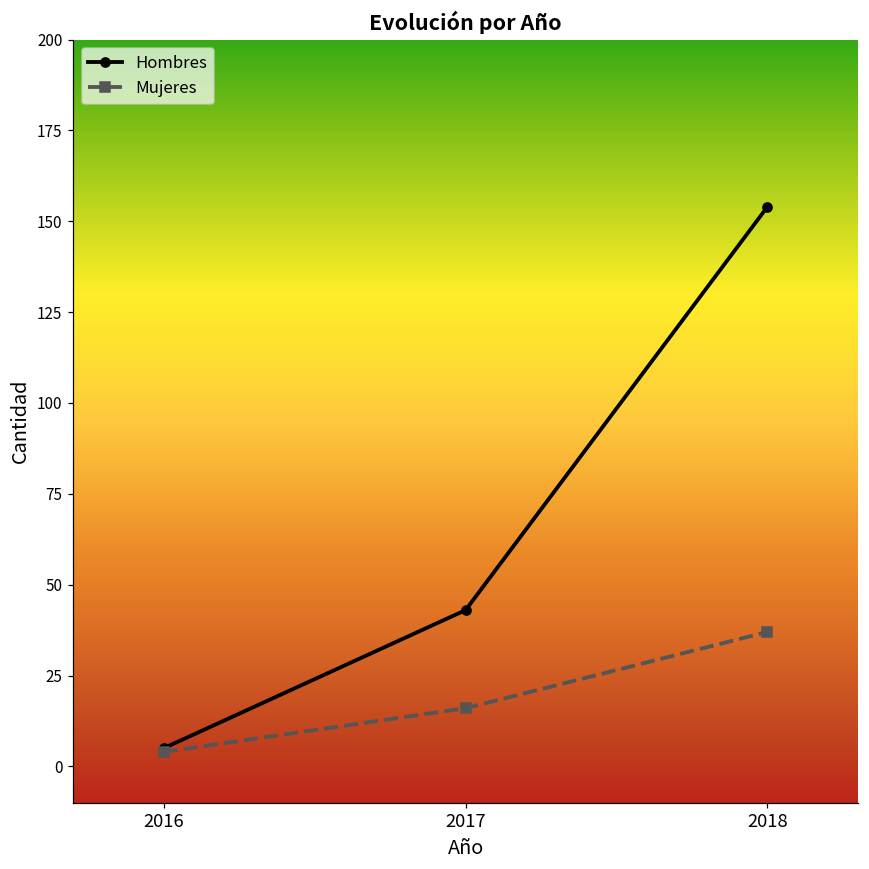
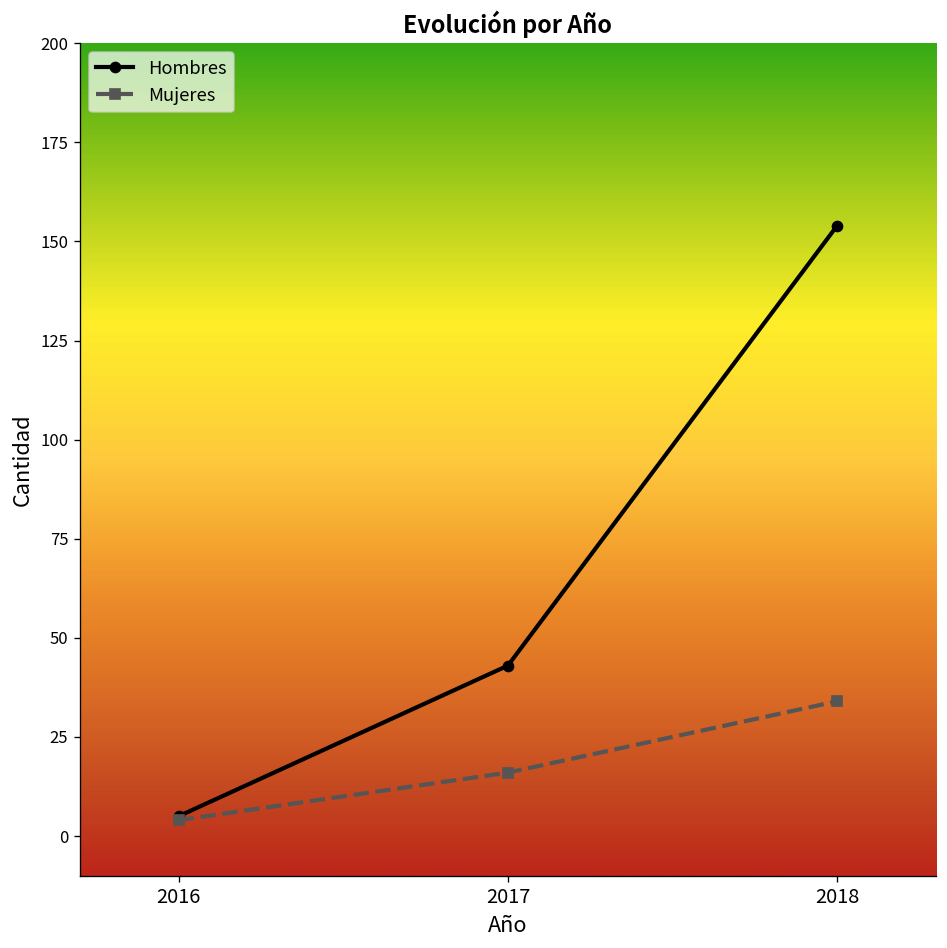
  {
    "Hombres": {
      "2016": 5,
      "2017": 43,
      "2018": 154
    },
    "Mujeres": {
      "2016": 4,
      "2017": 16,
-     "2018": 37
+     "2018": 34
    }
  }
